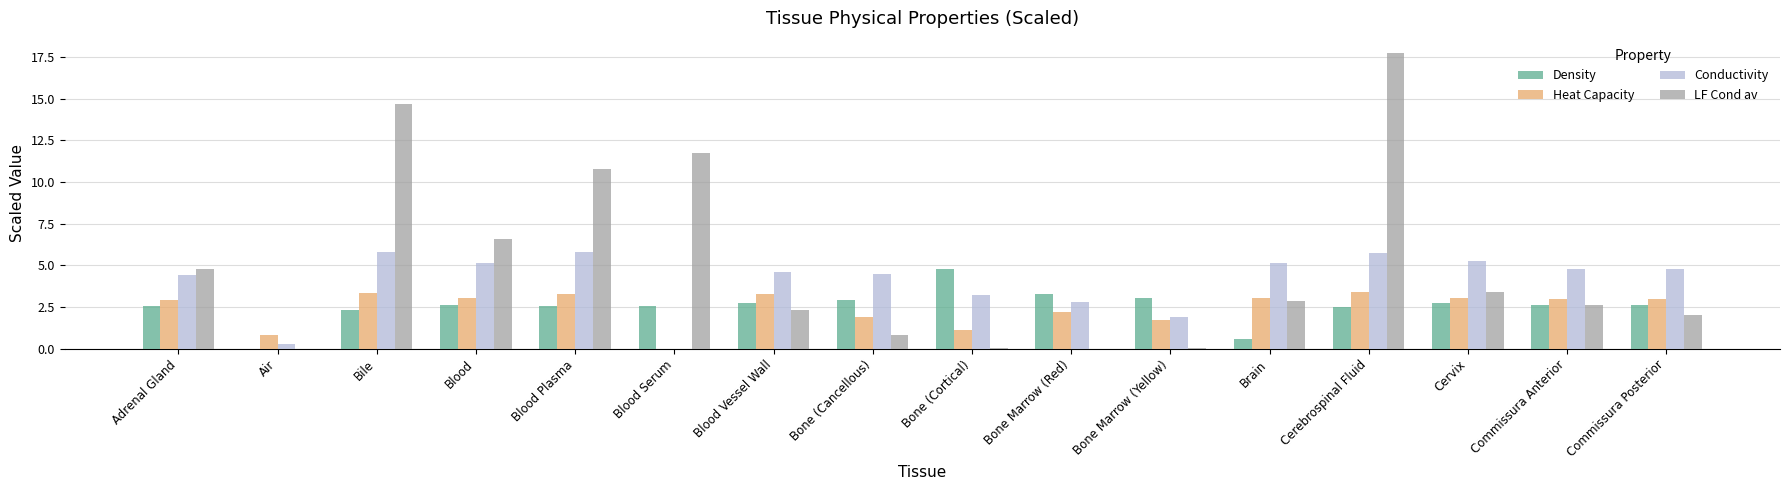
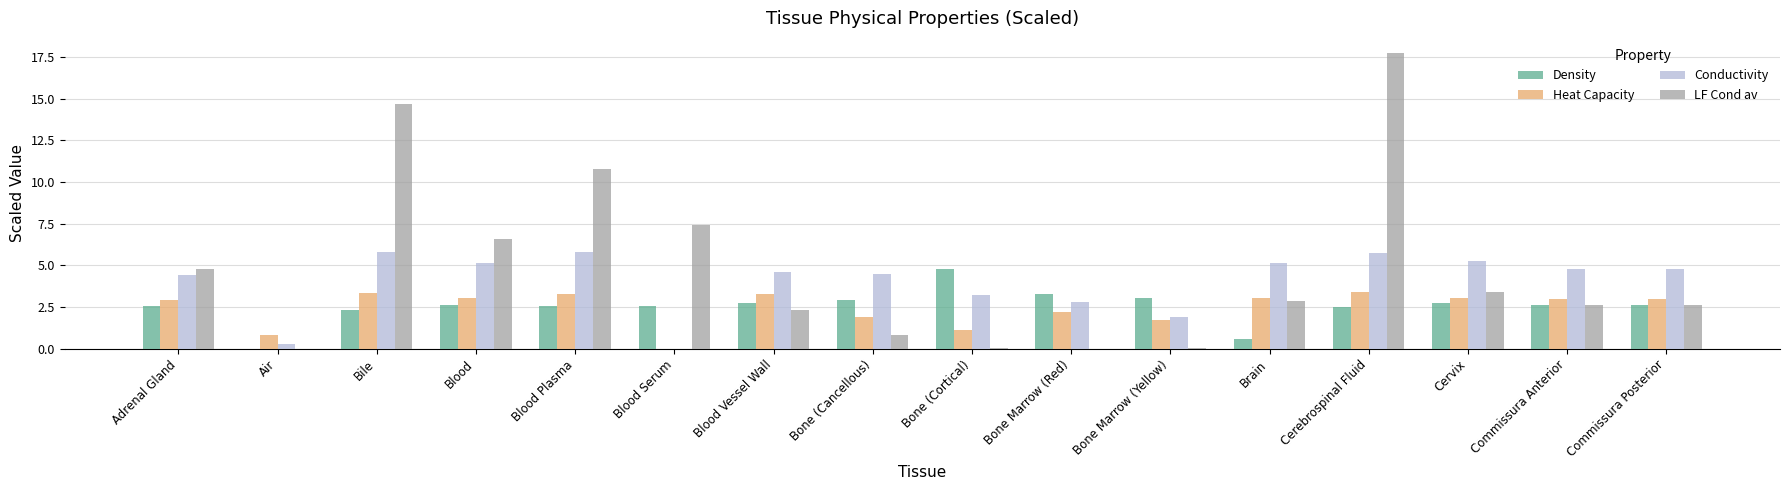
  {
    "Density": {
      "Adrenal Gland": 2.6,
      "Bile": 2.3,
      "Blood": 2.6,
      "Blood Plasma": 2.6,
      "Blood Serum": 2.6,
      "Blood Vessel Wall": 2.8,
      "Bone (Cancellous)": 2.9,
      "Bone (Cortical)": 4.8,
      "Bone Marrow (Red)": 3.3,
      "Bone Marrow (Yellow)": 3.1,
      "Brain": 0.6,
      "Cerebrospinal Fluid": 2.5,
      "Cervix": 2.8,
      "Commissura Anterior": 2.6,
      "Commissura Posterior": 2.6
    },
    "Heat Capacity": {
      "Adrenal Gland": 2.9,
      "Air": 0.8,
      "Bile": 3.4,
      "Blood": 3.0,
      "Blood Plasma": 3.3,
      "Blood Serum": 0.0,
      "Blood Vessel Wall": 3.3,
      "Bone (Cancellous)": 1.9,
      "Bone (Cortical)": 1.1,
      "Bone Marrow (Red)": 2.2,
      "Bone Marrow (Yellow)": 1.7,
      "Brain": 3.0,
      "Cerebrospinal Fluid": 3.4,
      "Cervix": 3.1,
      "Commissura Anterior": 3.0,
      "Commissura Posterior": 3.0
    },
    "Conductivity": {
      "Adrenal Gland": 4.4,
      "Air": 0.3,
      "Bile": 5.8,
      "Blood": 5.2,
      "Blood Plasma": 5.8,
      "Blood Serum": 0.0,
      "Blood Vessel Wall": 4.6,
      "Bone (Cancellous)": 4.5,
      "Bone (Cortical)": 3.2,
      "Bone Marrow (Red)": 2.8,
      "Bone Marrow (Yellow)": 1.9,
      "Brain": 5.1,
      "Cerebrospinal Fluid": 5.7,
      "Cervix": 5.3,
      "Commissura Anterior": 4.8,
      "Commissura Posterior": 4.8
    },
    "LF Cond av": {
      "Adrenal Gland": 4.8,
      "Air": 0.0,
      "Bile": 14.7,
      "Blood": 6.6,
      "Blood Plasma": 10.8,
-     "Blood Serum": 11.8,
+     "Blood Serum": 7.4,
      "Blood Vessel Wall": 2.3,
      "Bone (Cancellous)": 0.8,
      "Bone Marrow (Red)": 0.0,
      "Brain": 2.9,
      "Cerebrospinal Fluid": 17.8,
      "Cervix": 3.4,
      "Commissura Anterior": 2.7,
-     "Commissura Posterior": 2.0
+     "Commissura Posterior": 2.7
    }
  }
